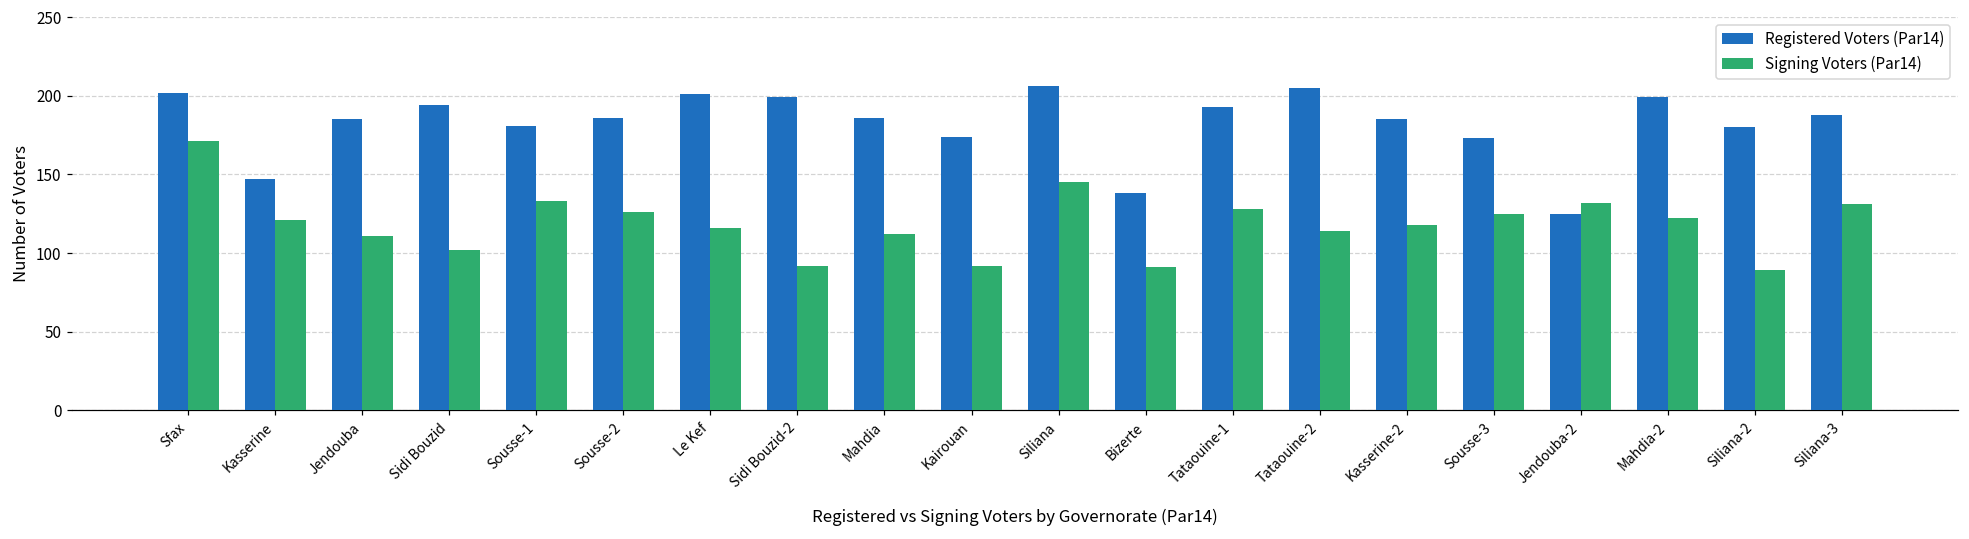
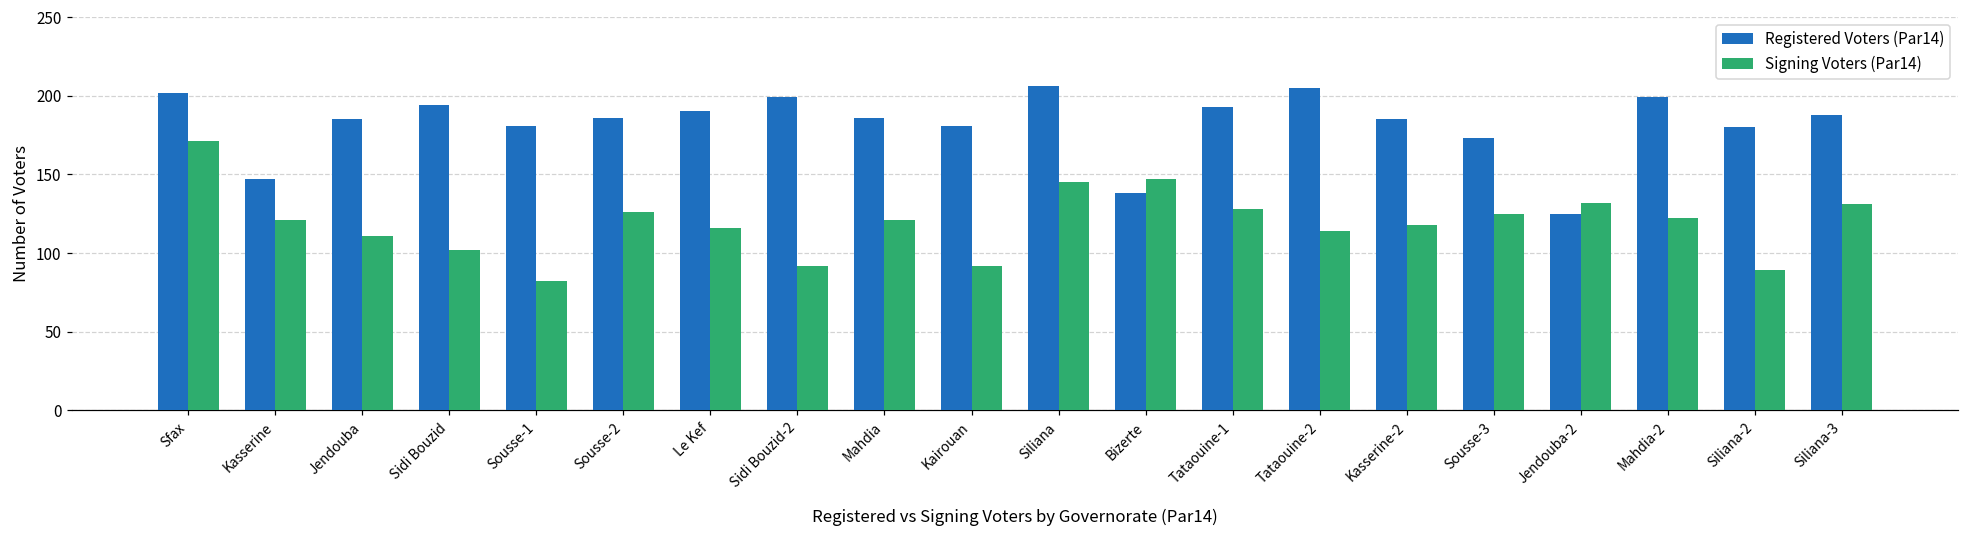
  {
    "Registered Voters (Par14)": {
      "Sfax": 202,
      "Kasserine": 147,
      "Jendouba": 185,
      "Sidi Bouzid": 194,
      "Sousse-1": 181,
      "Sousse-2": 186,
-     "Le Kef": 201,
+     "Le Kef": 190,
      "Sidi Bouzid-2": 199,
      "Mahdia": 186,
-     "Kairouan": 174,
+     "Kairouan": 181,
      "Siliana": 206,
      "Bizerte": 138,
      "Tataouine-1": 193,
      "Tataouine-2": 205,
      "Kasserine-2": 185,
      "Sousse-3": 173,
      "Jendouba-2": 125,
      "Mahdia-2": 199,
      "Siliana-2": 180,
      "Siliana-3": 188
    },
    "Signing Voters (Par14)": {
      "Sfax": 171,
      "Kasserine": 121,
      "Jendouba": 111,
      "Sidi Bouzid": 102,
-     "Sousse-1": 133,
+     "Sousse-1": 82,
      "Sousse-2": 126,
      "Le Kef": 116,
      "Sidi Bouzid-2": 92,
-     "Mahdia": 112,
+     "Mahdia": 121,
      "Kairouan": 92,
      "Siliana": 145,
-     "Bizerte": 91,
+     "Bizerte": 147,
      "Tataouine-1": 128,
      "Tataouine-2": 114,
      "Kasserine-2": 118,
      "Sousse-3": 125,
      "Jendouba-2": 132,
      "Mahdia-2": 122,
      "Siliana-2": 89,
      "Siliana-3": 131
    }
  }
